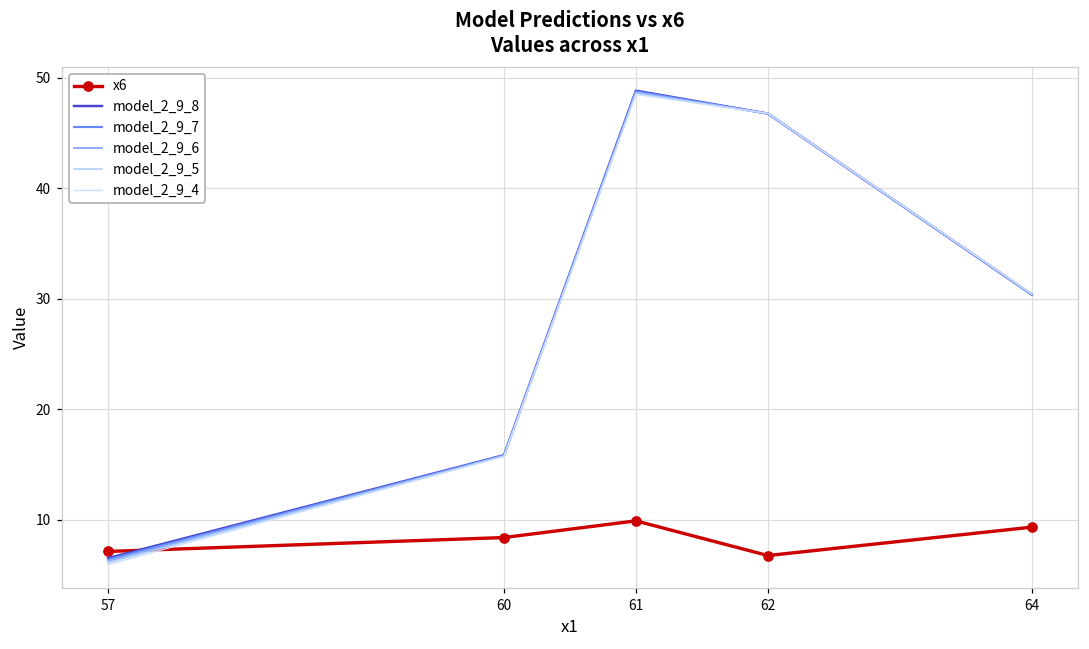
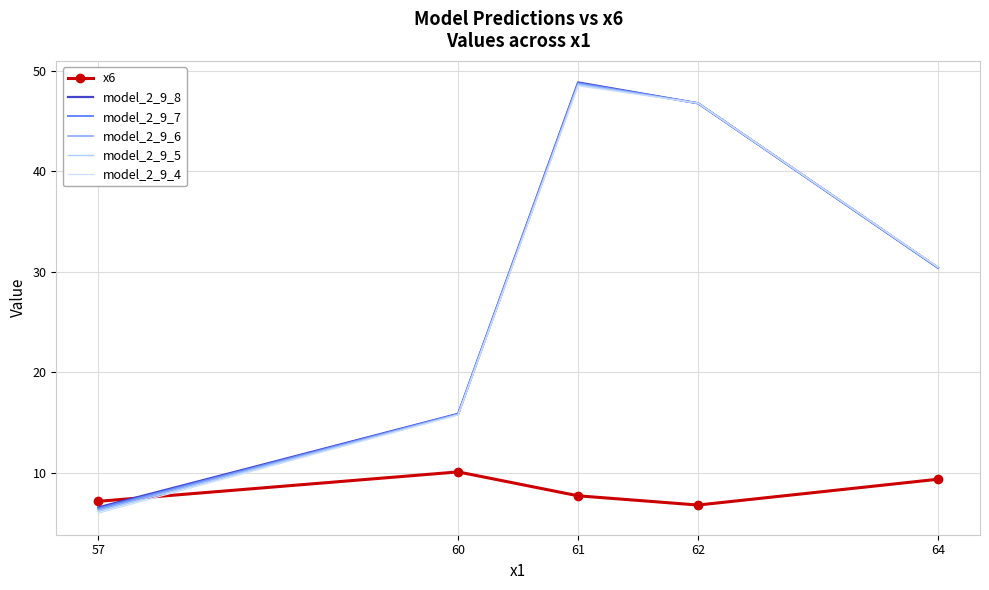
  {
    "x6": {
      "57": 7.1,
-     "60": 8.4,
-     "61": 9.9,
+     "60": 10.1,
+     "61": 7.7,
      "62": 6.8,
      "64": 9.3
    }
  }
